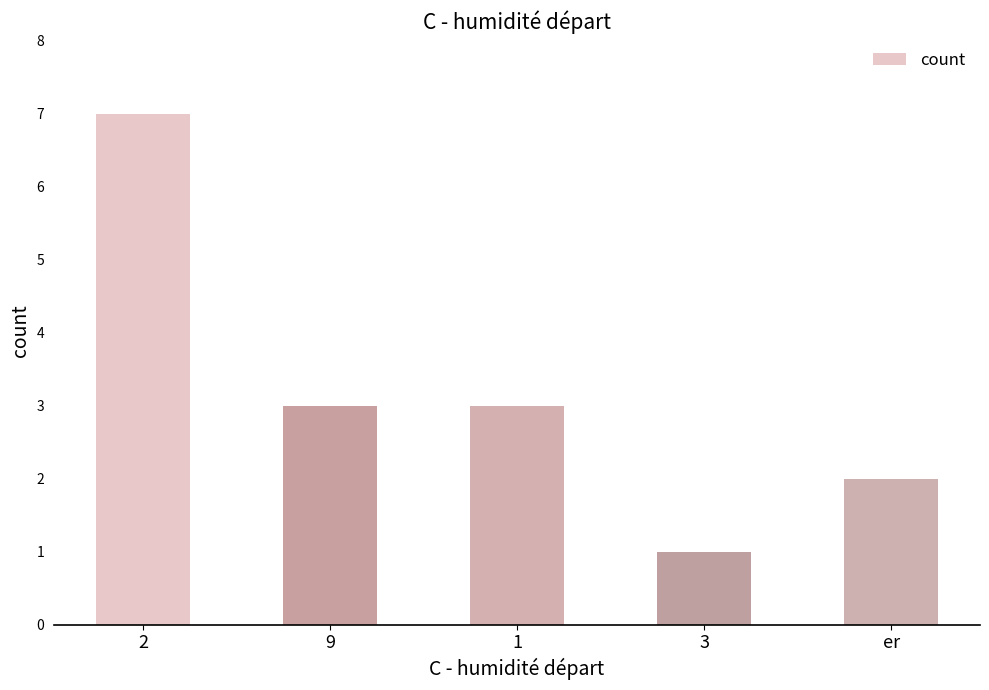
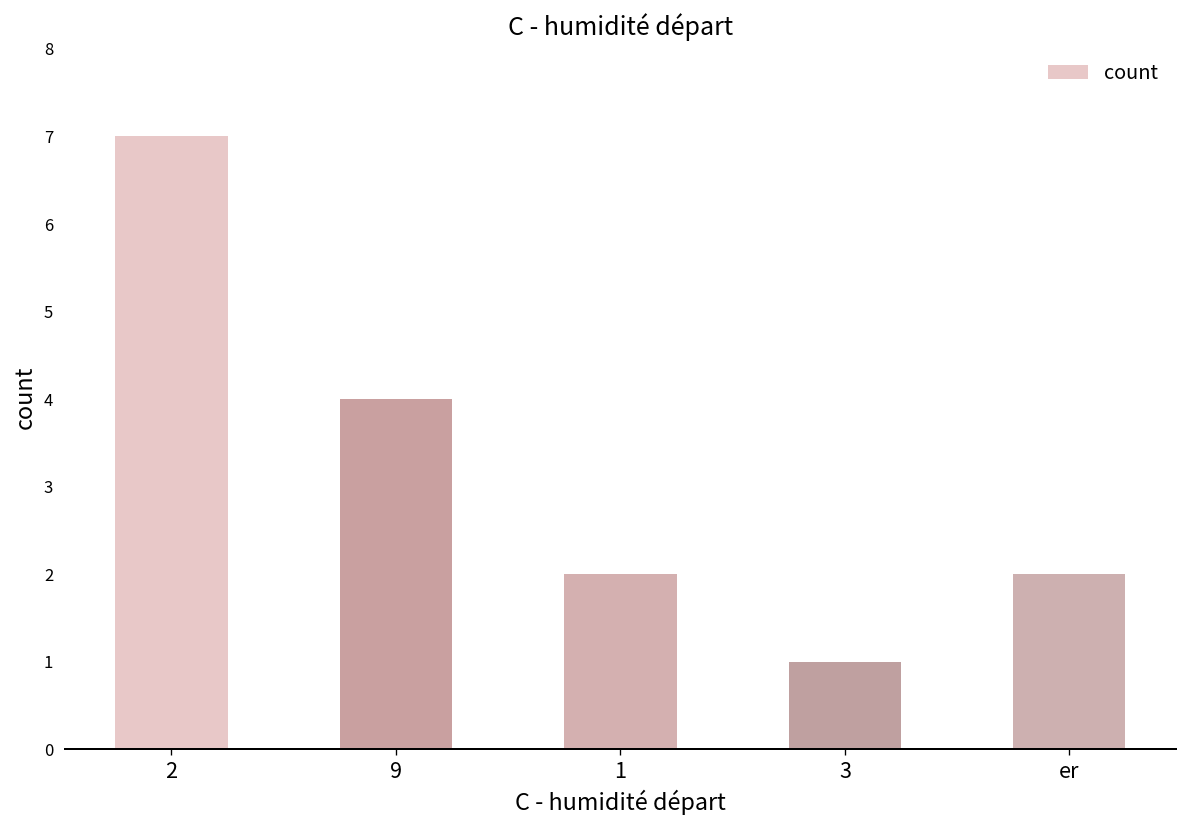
  {
    "2": 7,
-   "9": 3,
-   "1": 3,
+   "9": 4,
+   "1": 2,
    "3": 1,
    "er": 2
  }
